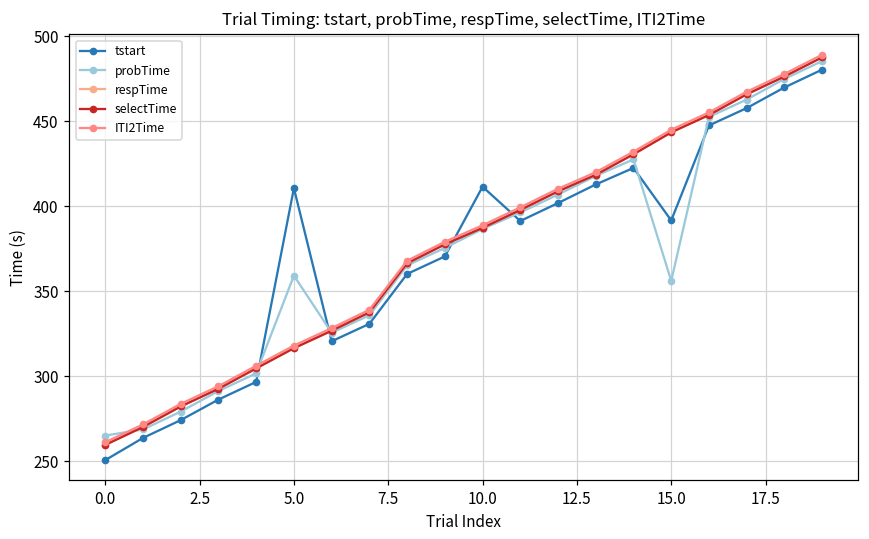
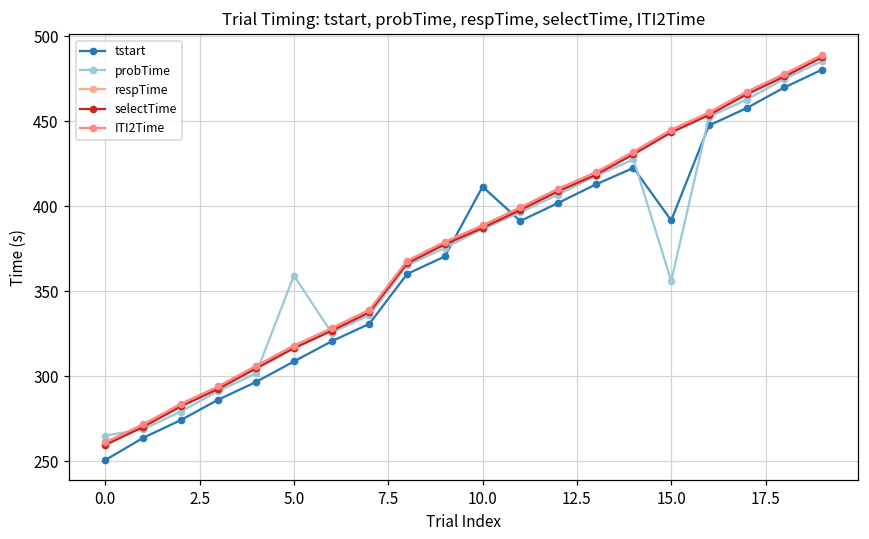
  {
    "tstart": {
      "0.0": 251,
-     "5.0": 411,
+     "5.0": 309,
      "10.0": 412,
      "15.0": 392
    },
    "probTime": {
      "0.0": 265,
      "5.0": 359,
      "15.0": 356
    }
  }
